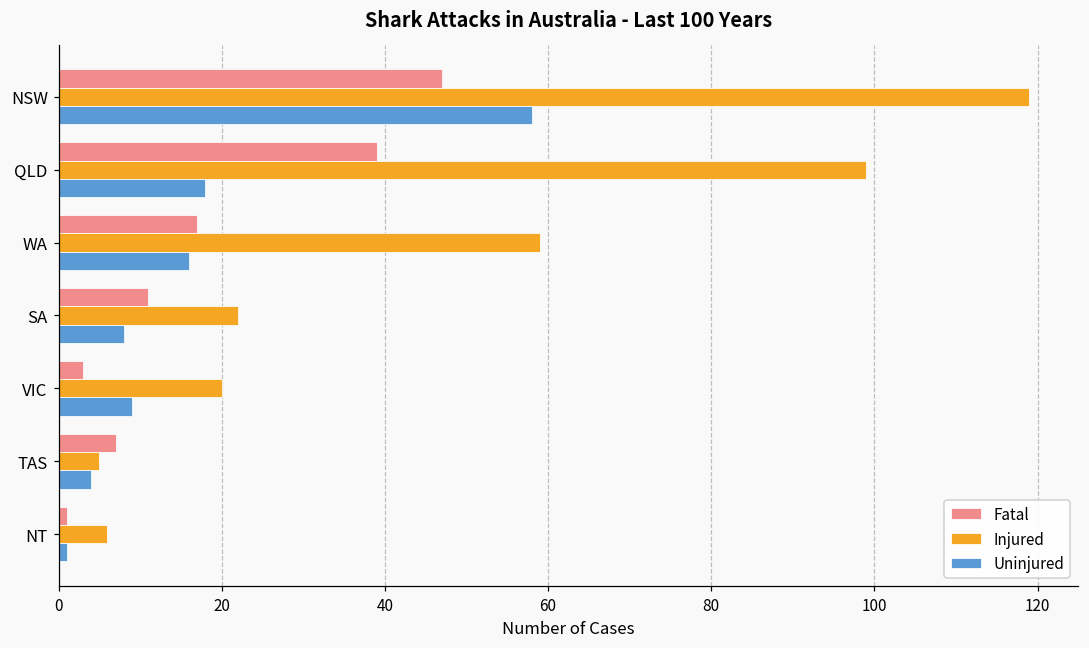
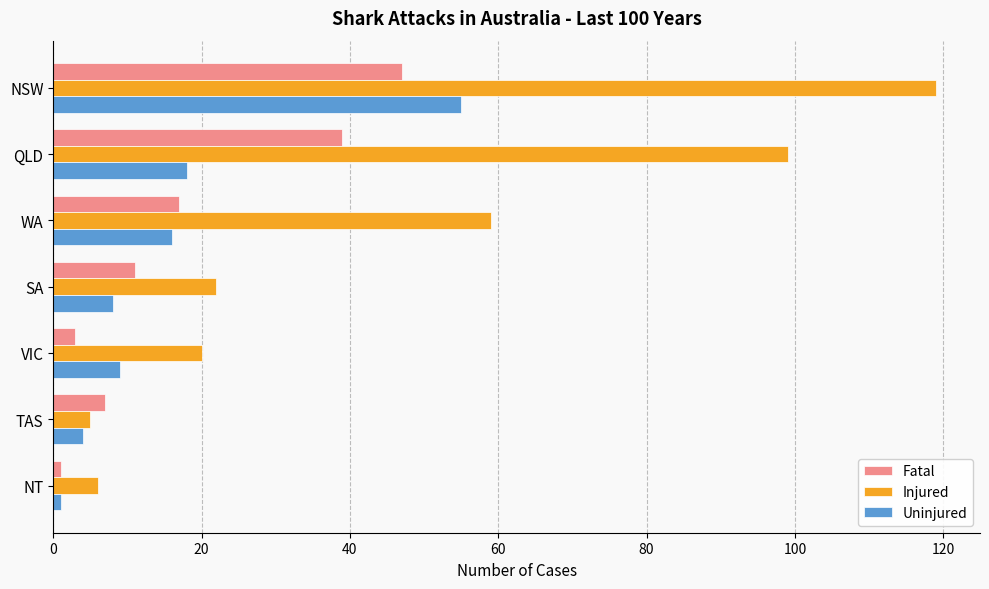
  {
    "Fatal": {
      "NSW": 47,
      "QLD": 39,
      "WA": 17,
      "SA": 11,
      "VIC": 3,
      "TAS": 7,
      "NT": 1
    },
    "Injured": {
      "NSW": 119,
      "QLD": 99,
      "WA": 59,
      "SA": 22,
      "VIC": 20,
      "TAS": 5,
      "NT": 6
    },
    "Uninjured": {
-     "NSW": 58,
+     "NSW": 55,
      "QLD": 18,
      "WA": 16,
      "SA": 8,
      "VIC": 9,
      "TAS": 4,
      "NT": 1
    }
  }
